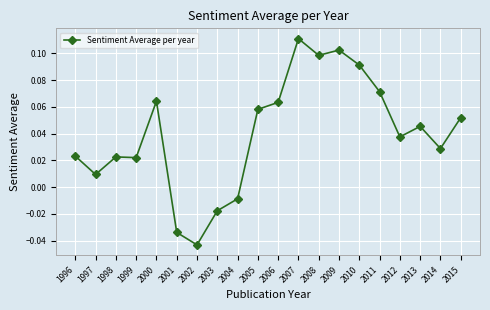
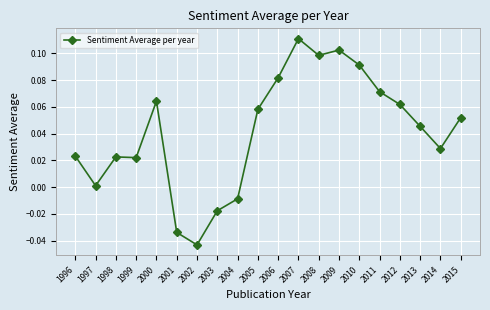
  {
    "1996": 0.023,
-   "1997": 0.009,
+   "1997": 0.001,
    "1998": 0.023,
    "1999": 0.022,
    "2000": 0.064,
    "2001": -0.034,
    "2002": -0.043,
    "2003": -0.018,
    "2004": -0.009,
    "2005": 0.058,
-   "2006": 0.063,
+   "2006": 0.082,
    "2007": 0.111,
    "2008": 0.099,
    "2009": 0.102,
    "2010": 0.091,
    "2011": 0.071,
-   "2012": 0.038,
+   "2012": 0.062,
    "2013": 0.045,
    "2014": 0.029,
    "2015": 0.052
  }
